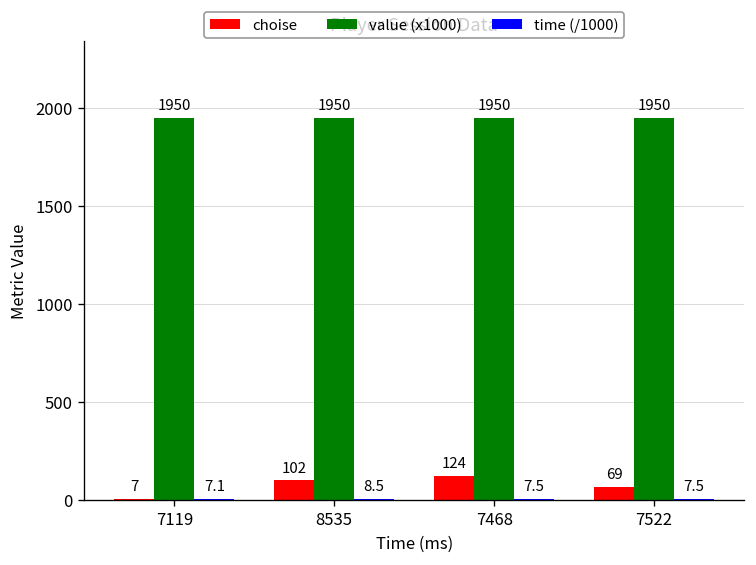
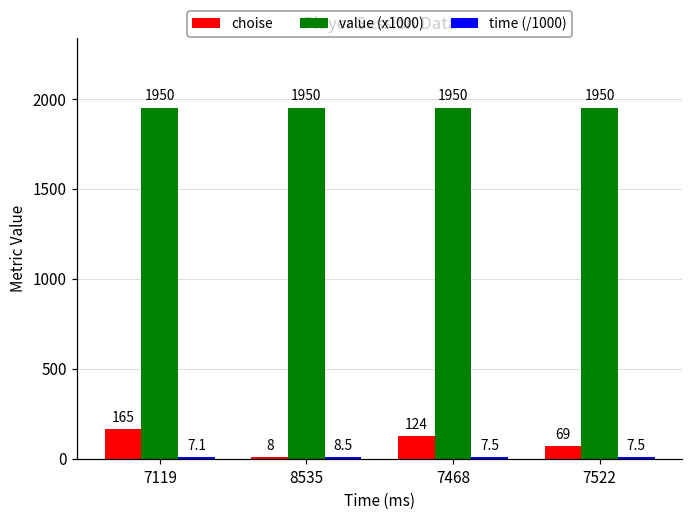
  {
    "choise": {
-     "7119": 7,
-     "8535": 102,
+     "7119": 165,
+     "8535": 8,
      "7468": 124,
      "7522": 69
    },
    "value (x1000)": {
      "7119": 1950,
      "8535": 1950,
      "7468": 1950,
      "7522": 1950
    },
    "time (/1000)": {
      "7119": 7.1,
      "8535": 8.5,
      "7468": 7.5,
      "7522": 7.5
    }
  }
